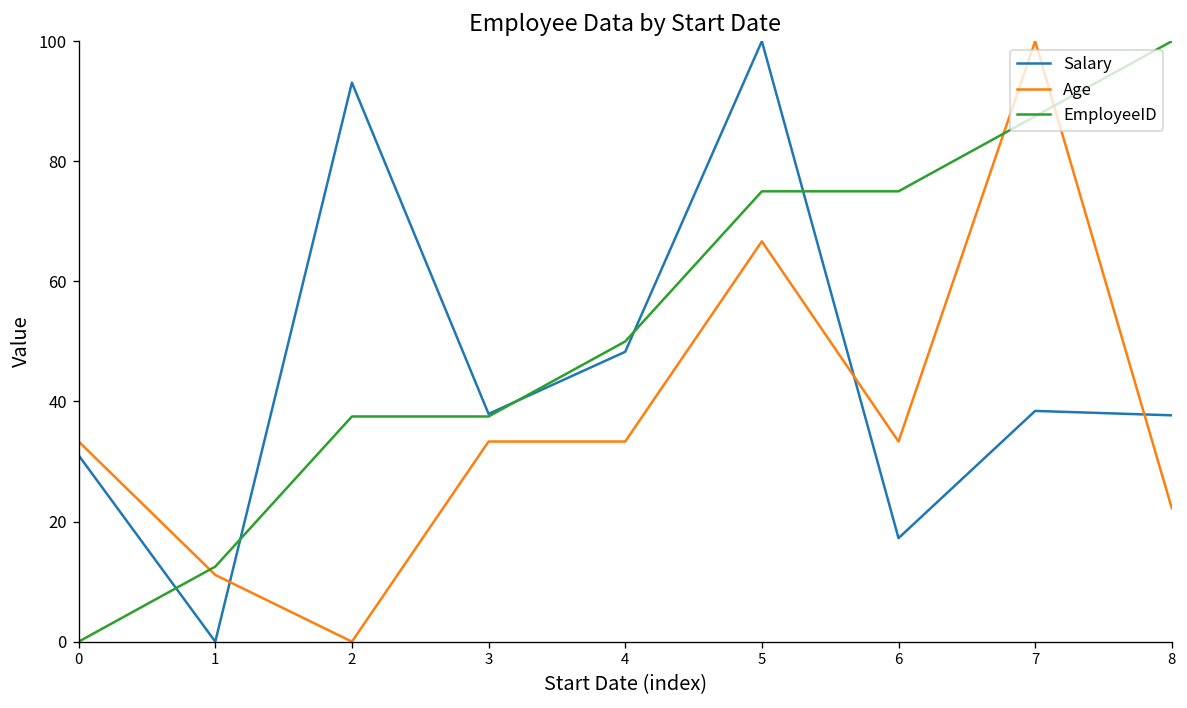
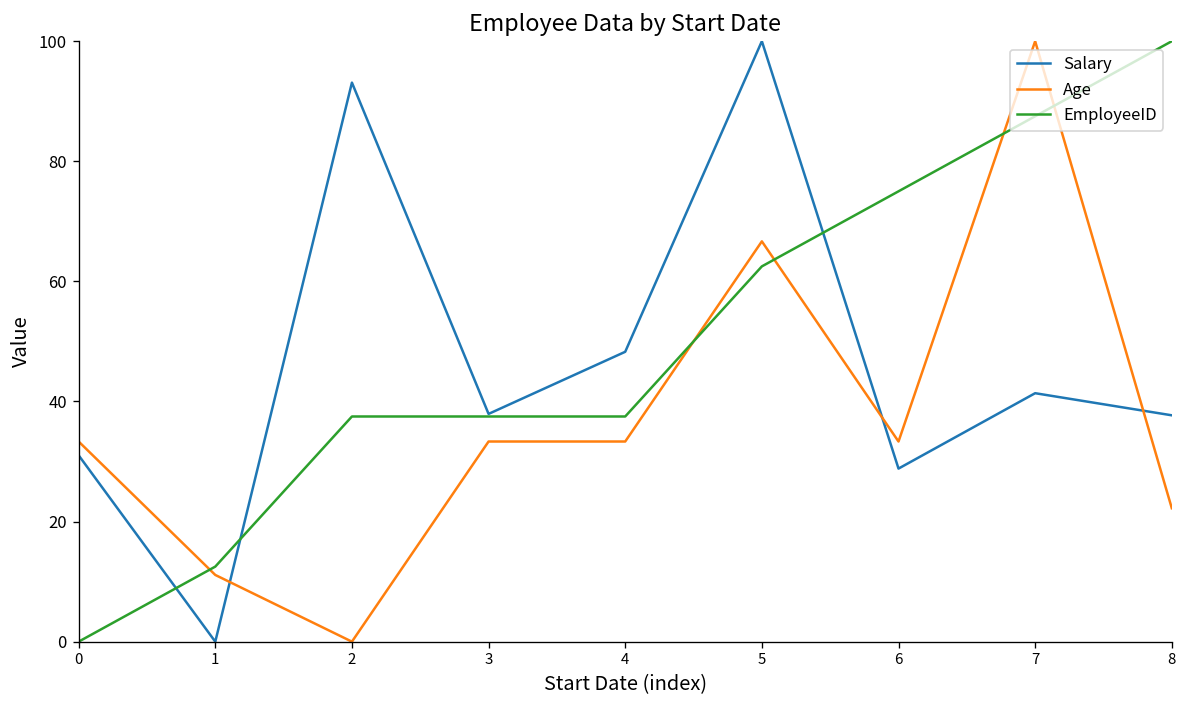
  {
    "Salary": {
      "0": 31,
      "1": 0,
      "2": 93,
      "4": 48,
      "5": 100,
-     "6": 17,
-     "7": 38,
+     "6": 29,
+     "7": 41,
      "8": 38
    },
    "Age": {
      "0": 33,
      "1": 11,
      "2": 0,
      "3": 33,
      "4": 33,
      "5": 67,
      "6": 33,
      "7": 100,
      "8": 22
    },
    "EmployeeID": {
      "0": 0,
      "1": 13,
      "2": 38,
-     "4": 50,
-     "5": 75,
+     "4": 38,
+     "5": 63,
      "6": 75,
      "8": 100
    }
  }
